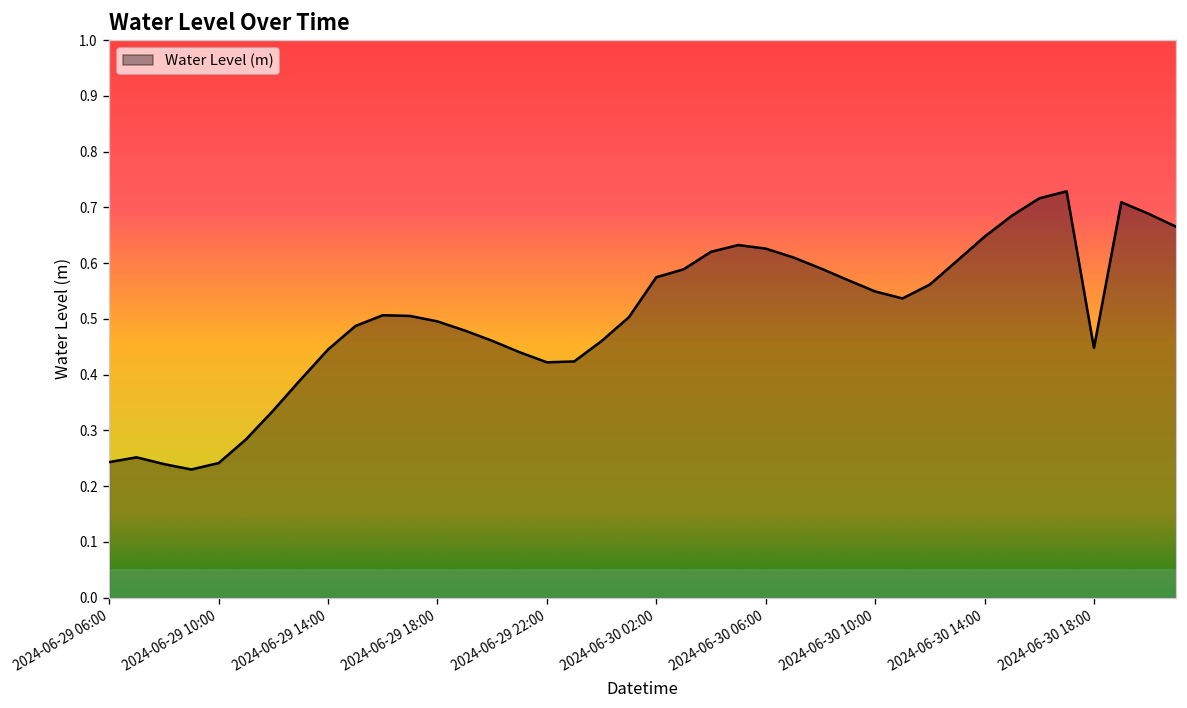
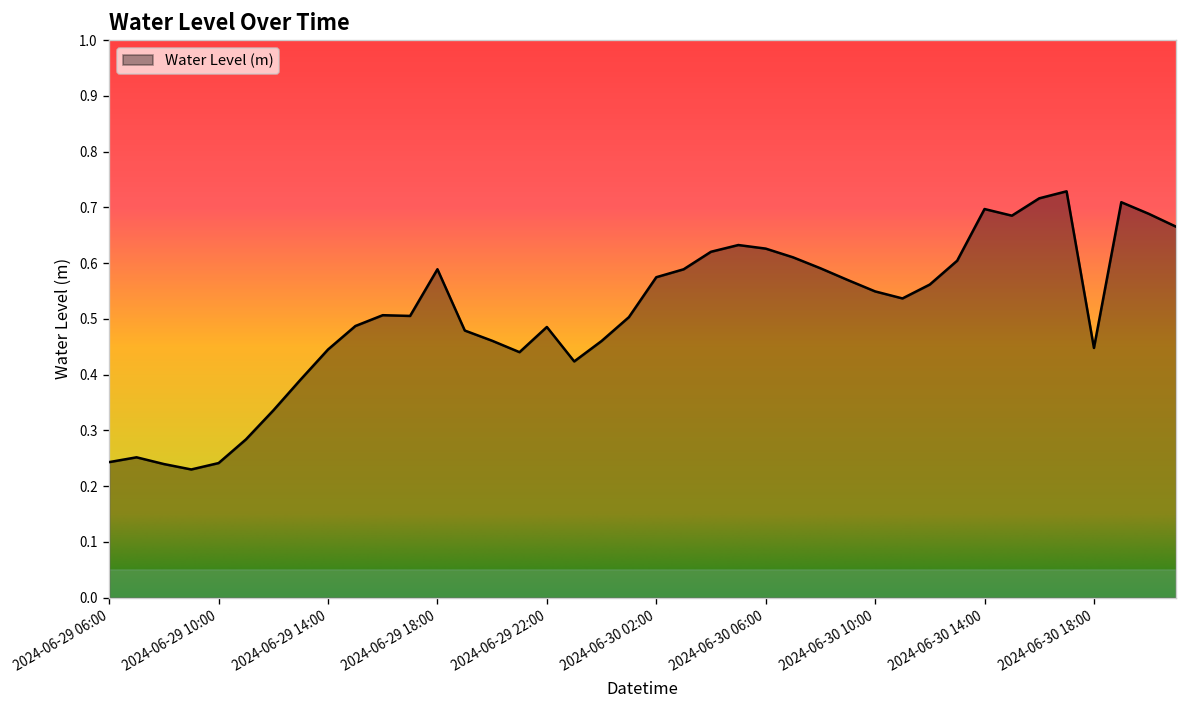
  {
    "2024-06-29 06:00": 0.24,
    "2024-06-29 10:00": 0.24,
    "2024-06-29 14:00": 0.45,
-   "2024-06-29 18:00": 0.50,
-   "2024-06-29 22:00": 0.42,
+   "2024-06-29 18:00": 0.59,
+   "2024-06-29 22:00": 0.49,
    "2024-06-30 02:00": 0.57,
    "2024-06-30 06:00": 0.63,
    "2024-06-30 10:00": 0.55,
-   "2024-06-30 14:00": 0.65,
+   "2024-06-30 14:00": 0.70,
    "2024-06-30 18:00": 0.45
  }
